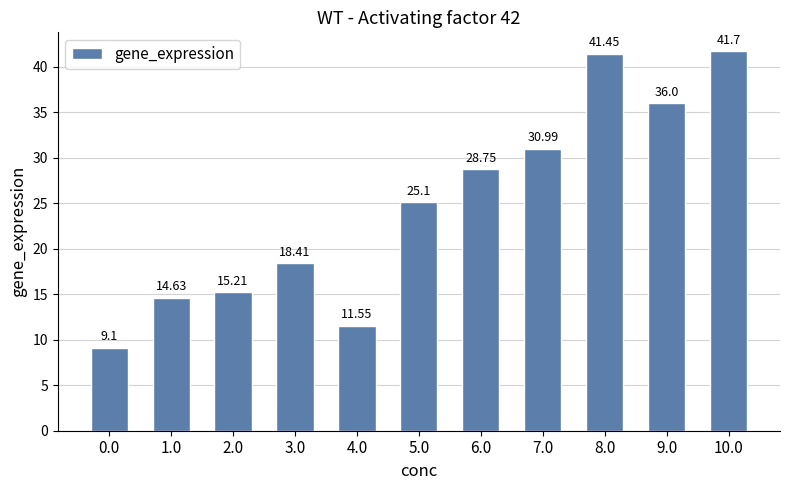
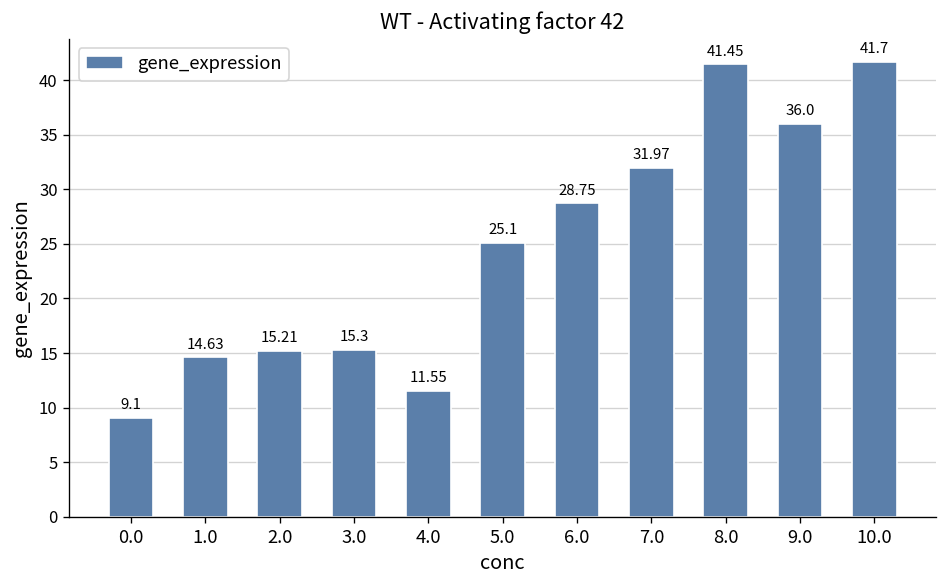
  {
    "0.0": 9.1,
    "1.0": 14.63,
    "2.0": 15.21,
-   "3.0": 18.41,
+   "3.0": 15.3,
    "4.0": 11.55,
    "5.0": 25.1,
    "6.0": 28.75,
-   "7.0": 30.99,
+   "7.0": 31.97,
    "8.0": 41.45,
    "9.0": 36.0,
    "10.0": 41.7
  }
